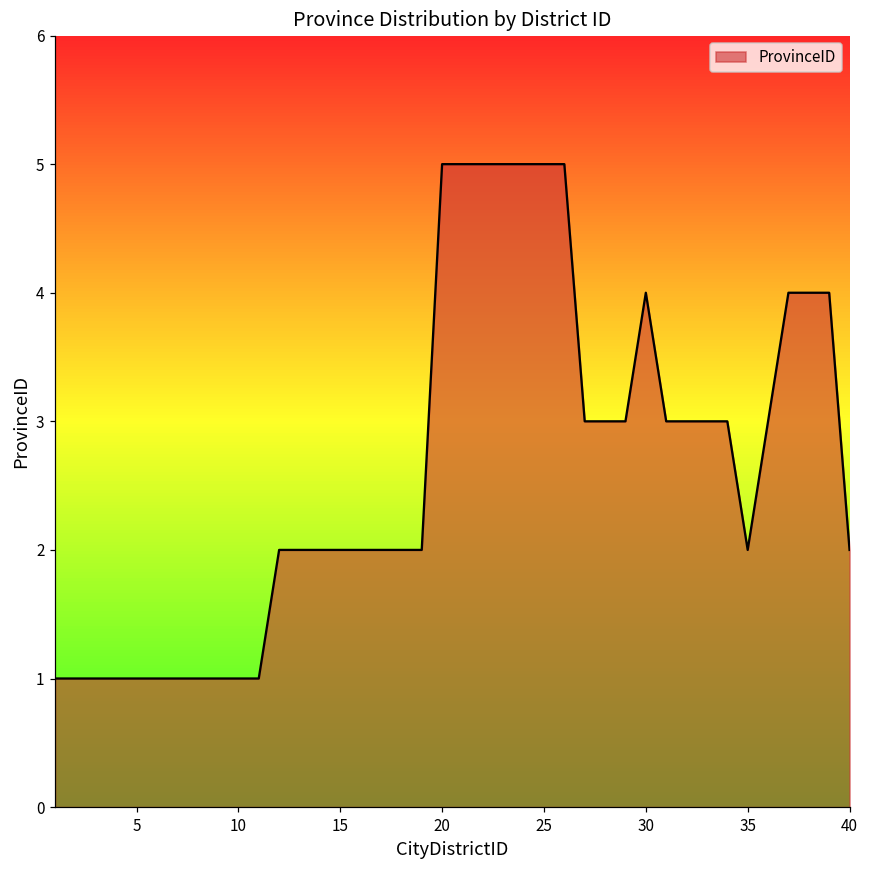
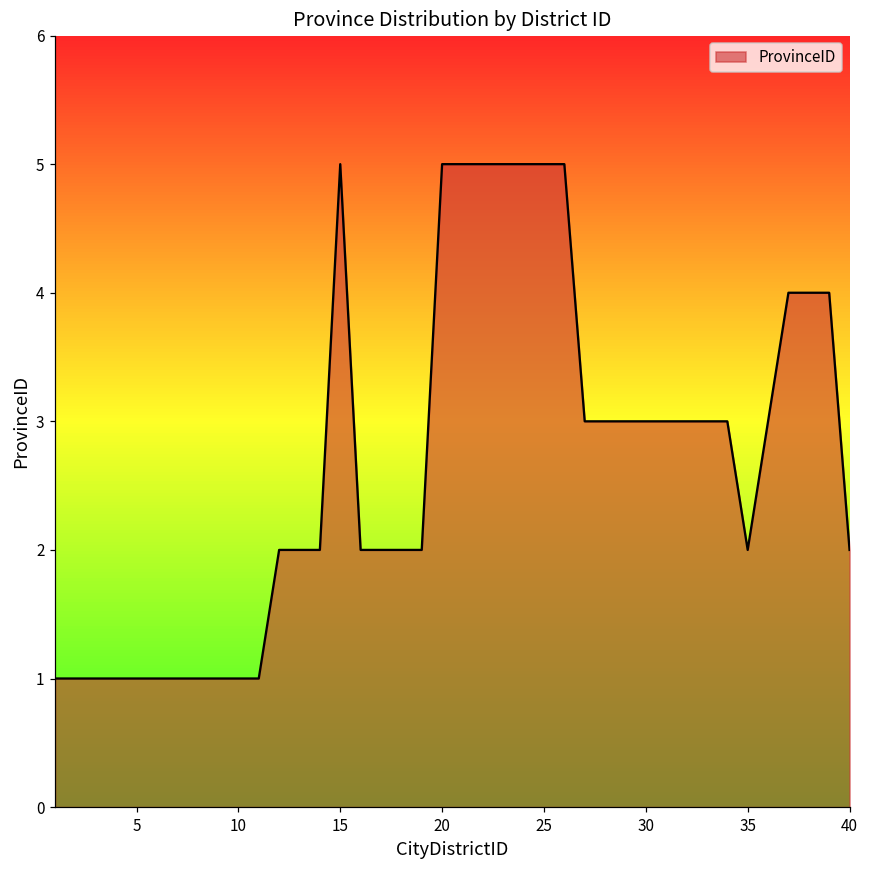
  {
    "5": 1,
    "10": 1,
-   "15": 2,
+   "15": 5,
    "20": 5,
    "25": 5,
-   "30": 4,
+   "30": 3,
    "35": 2,
    "40": 2
  }
